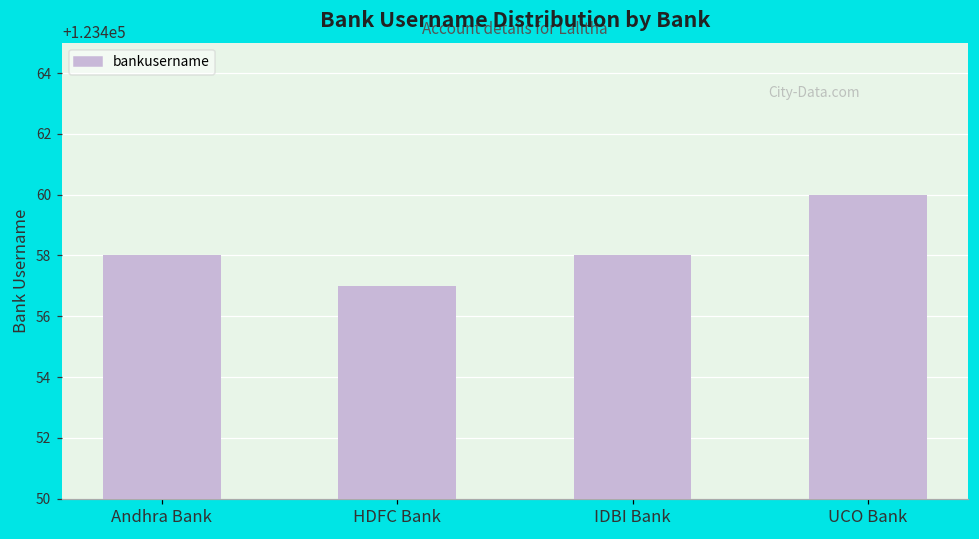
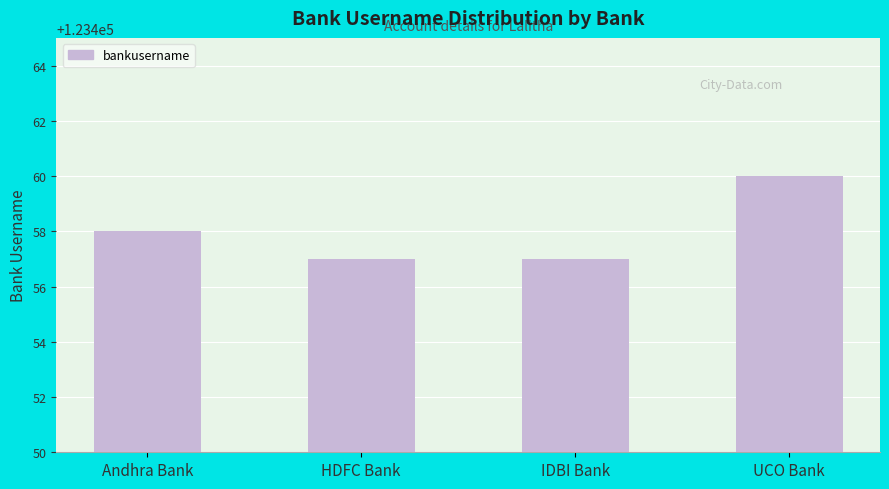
  {
    "Andhra Bank": 123458,
    "HDFC Bank": 123457,
-   "IDBI Bank": 123458,
+   "IDBI Bank": 123457,
    "UCO Bank": 123460
  }
